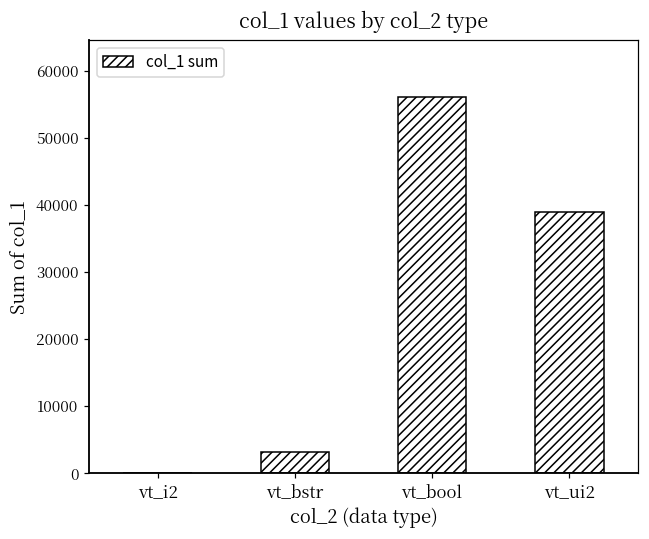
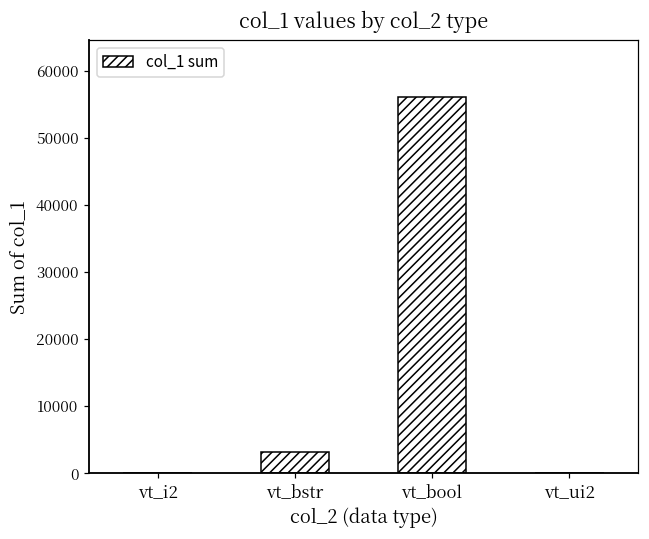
  {
    "vt_bstr": 3000,
    "vt_bool": 56000,
-   "vt_ui2": 39000
+   "vt_ui2": 0
  }
